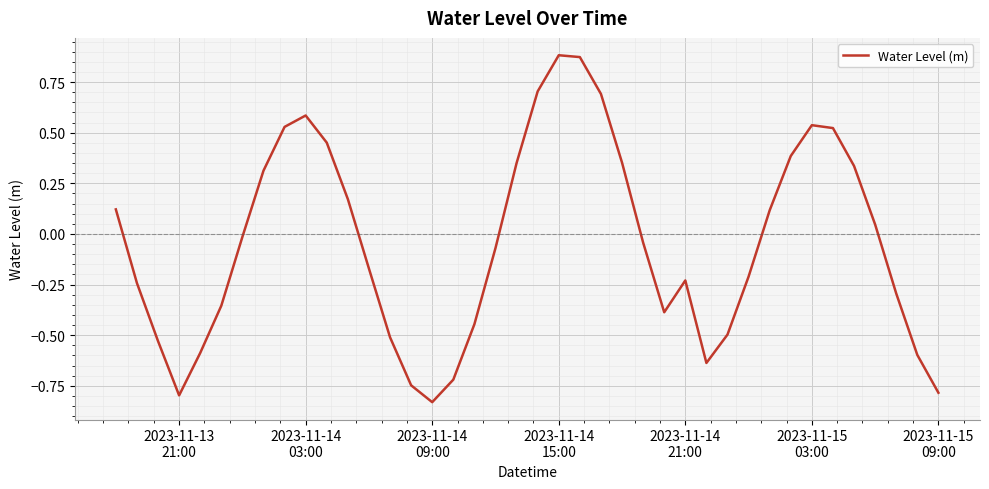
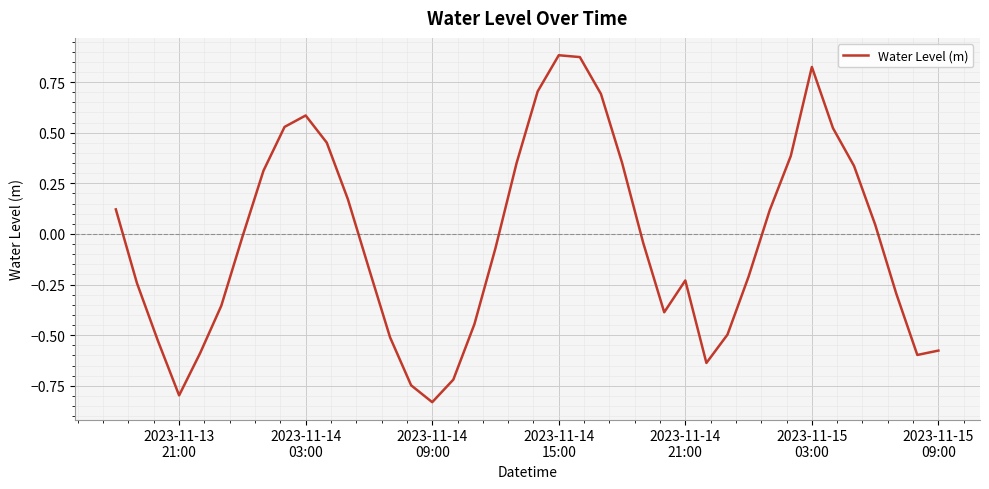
  {
    "2023-11-13 21:00": -0.80,
    "2023-11-14 03:00": 0.58,
    "2023-11-14 09:00": -0.83,
    "2023-11-14 15:00": 0.88,
    "2023-11-14 21:00": -0.23,
-   "2023-11-15 03:00": 0.54,
-   "2023-11-15 09:00": -0.78
+   "2023-11-15 03:00": 0.82,
+   "2023-11-15 09:00": -0.58
  }
